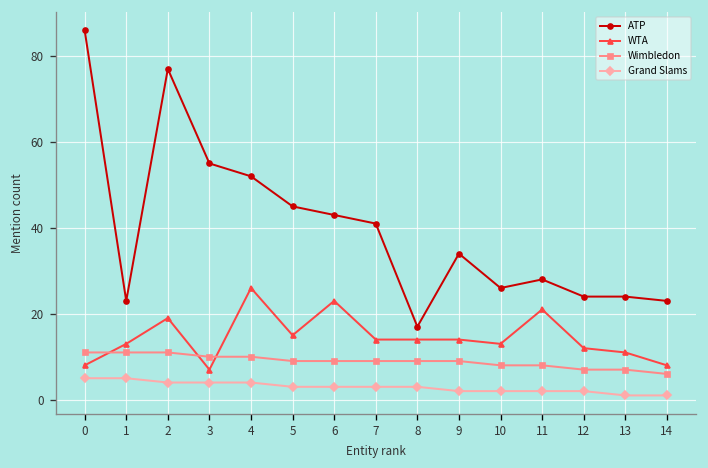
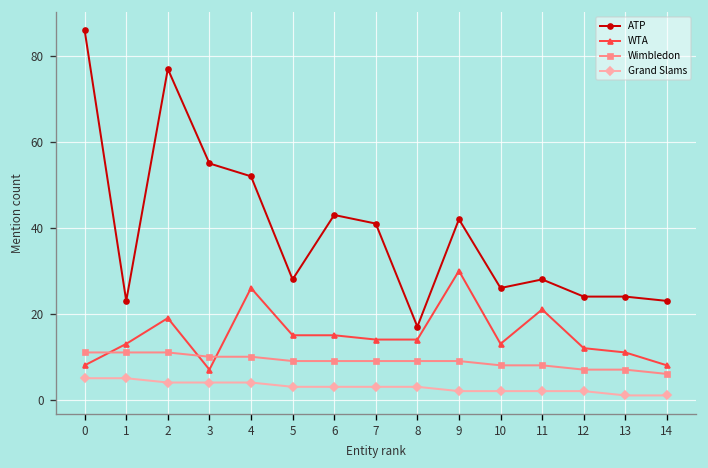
  {
    "ATP": {
      "0": 86,
      "1": 23,
      "2": 77,
      "3": 55,
      "4": 52,
-     "5": 45,
+     "5": 28,
      "6": 43,
      "7": 41,
      "8": 17,
-     "9": 34,
+     "9": 42,
      "10": 26,
      "11": 28,
      "12": 24,
      "13": 24,
      "14": 23
    },
    "WTA": {
      "0": 8,
      "1": 13,
      "2": 19,
      "3": 7,
      "4": 26,
      "5": 15,
-     "6": 23,
+     "6": 15,
      "7": 14,
      "8": 14,
-     "9": 14,
+     "9": 30,
      "10": 13,
      "11": 21,
      "12": 12,
      "13": 11,
      "14": 8
    }
  }
